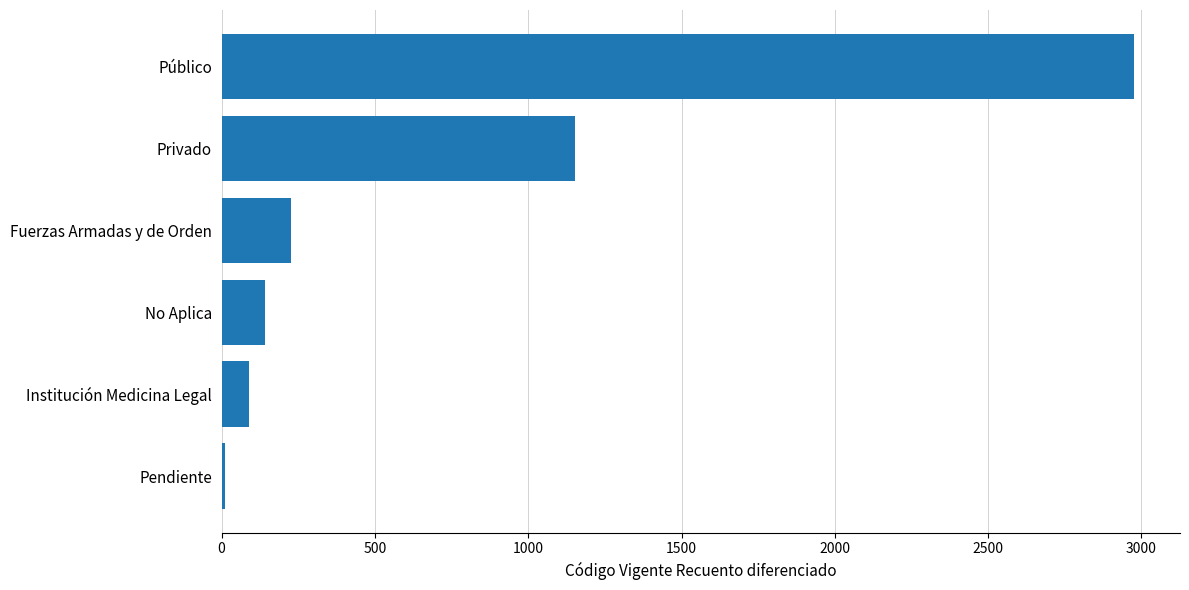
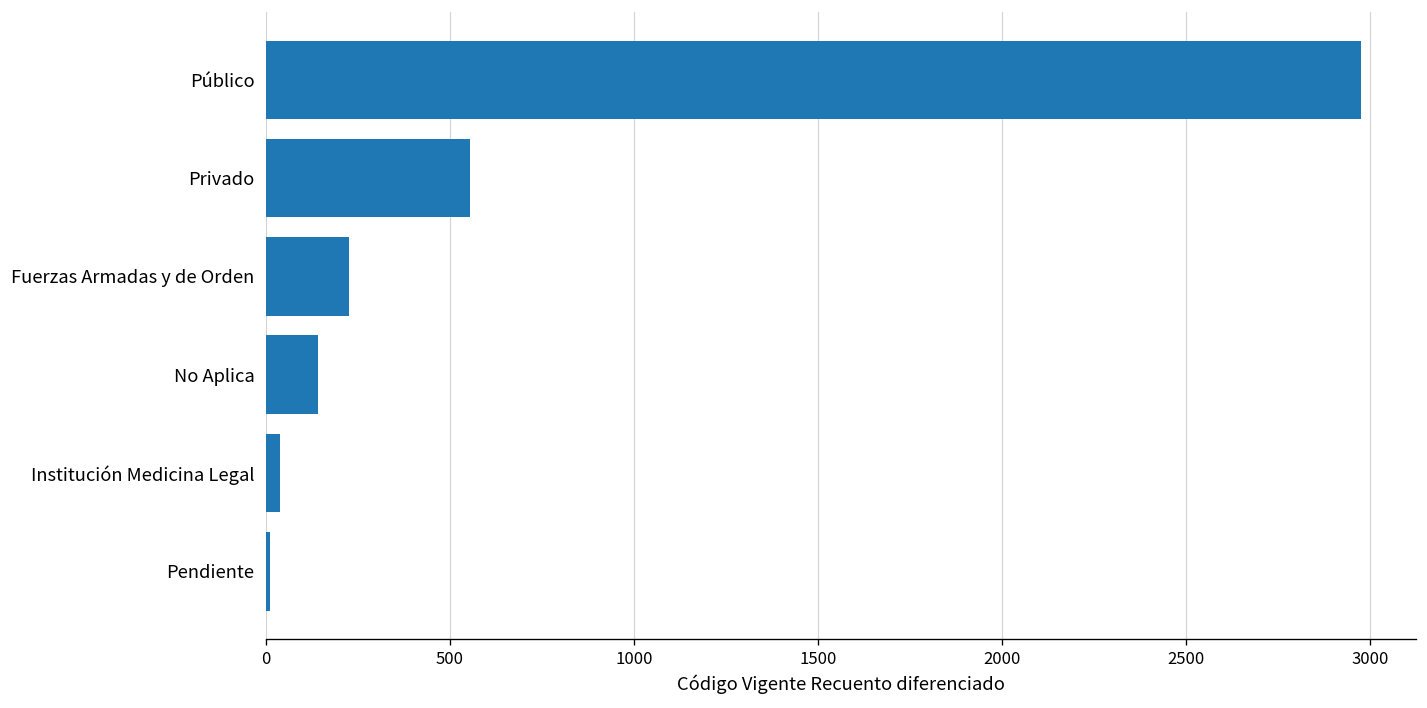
  {
    "Público": 2980,
-   "Privado": 1150,
+   "Privado": 550,
    "Fuerzas Armadas y de Orden": 230,
    "No Aplica": 140,
-   "Institución Medicina Legal": 90,
+   "Institución Medicina Legal": 40,
    "Pendiente": 10
  }
